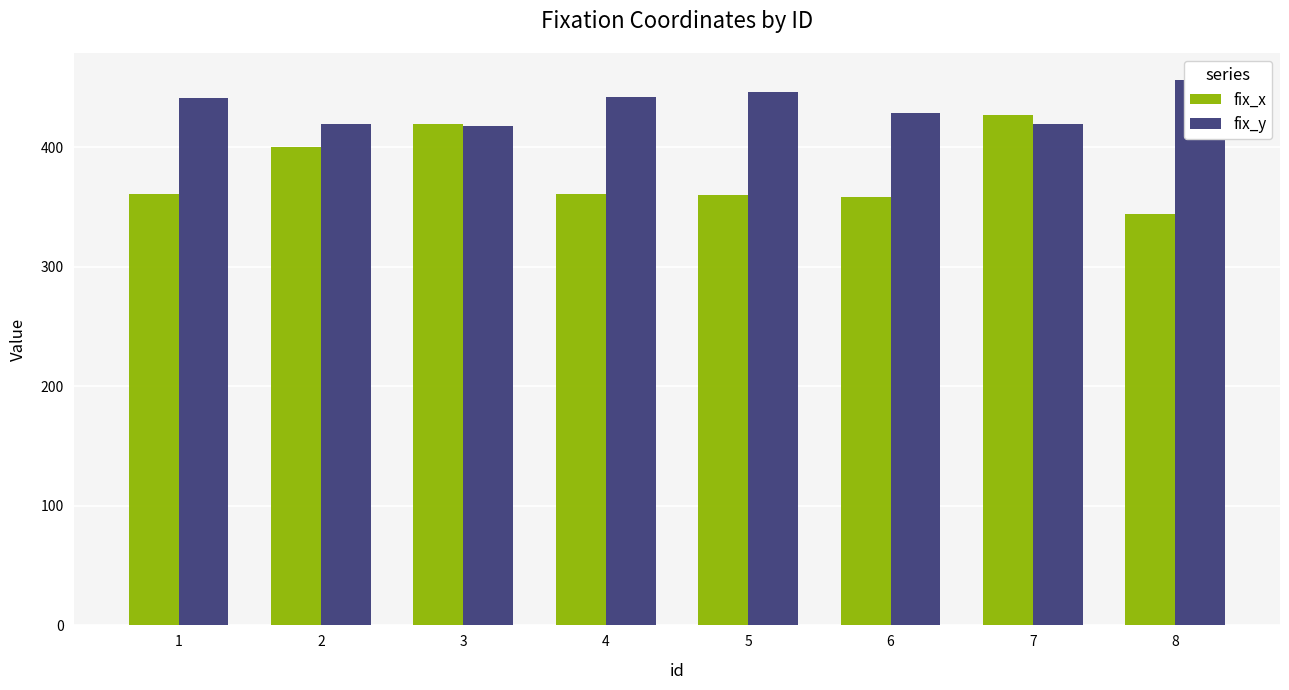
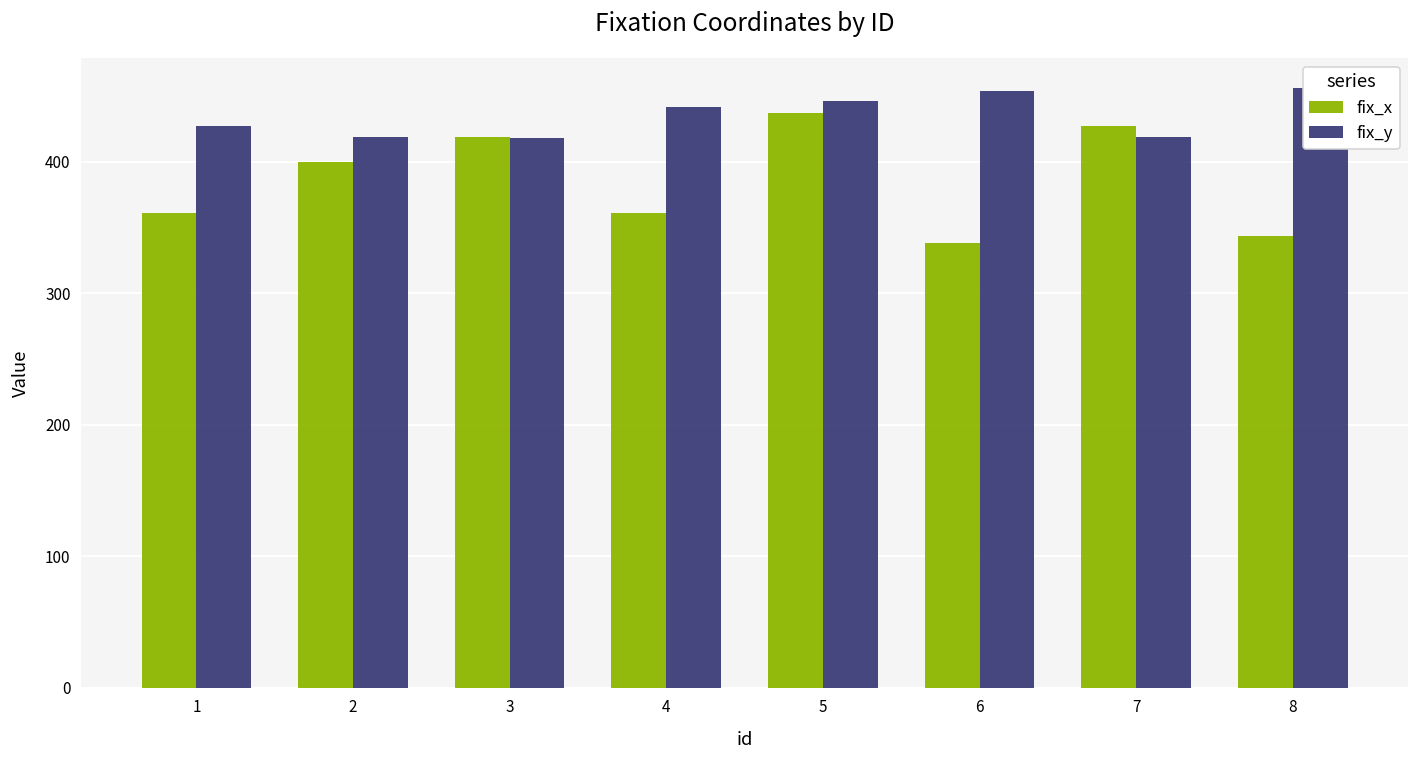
  {
    "fix_x": {
      "1": 361,
      "2": 400,
      "3": 419,
      "4": 361,
-     "5": 360,
-     "6": 358,
+     "5": 437,
+     "6": 338,
      "7": 427,
      "8": 344
    },
    "fix_y": {
-     "1": 441,
+     "1": 427,
      "2": 419,
      "3": 418,
      "4": 442,
      "5": 446,
-     "6": 429,
+     "6": 454,
      "7": 419
    }
  }
